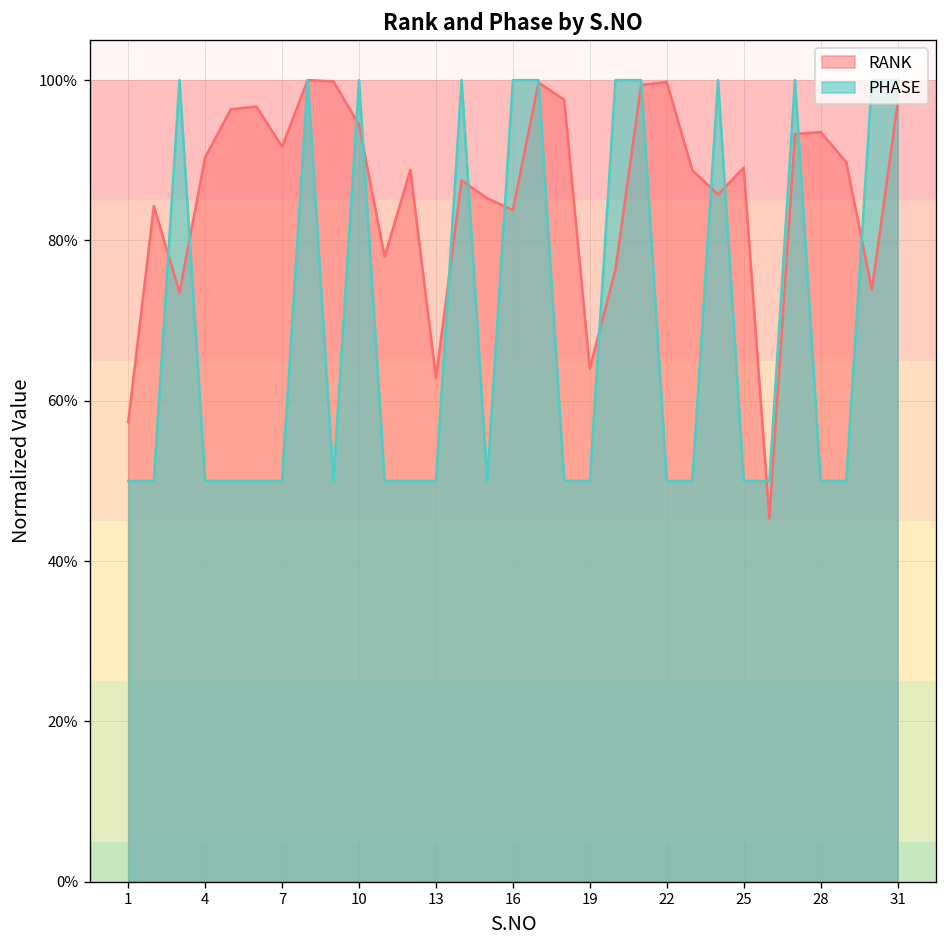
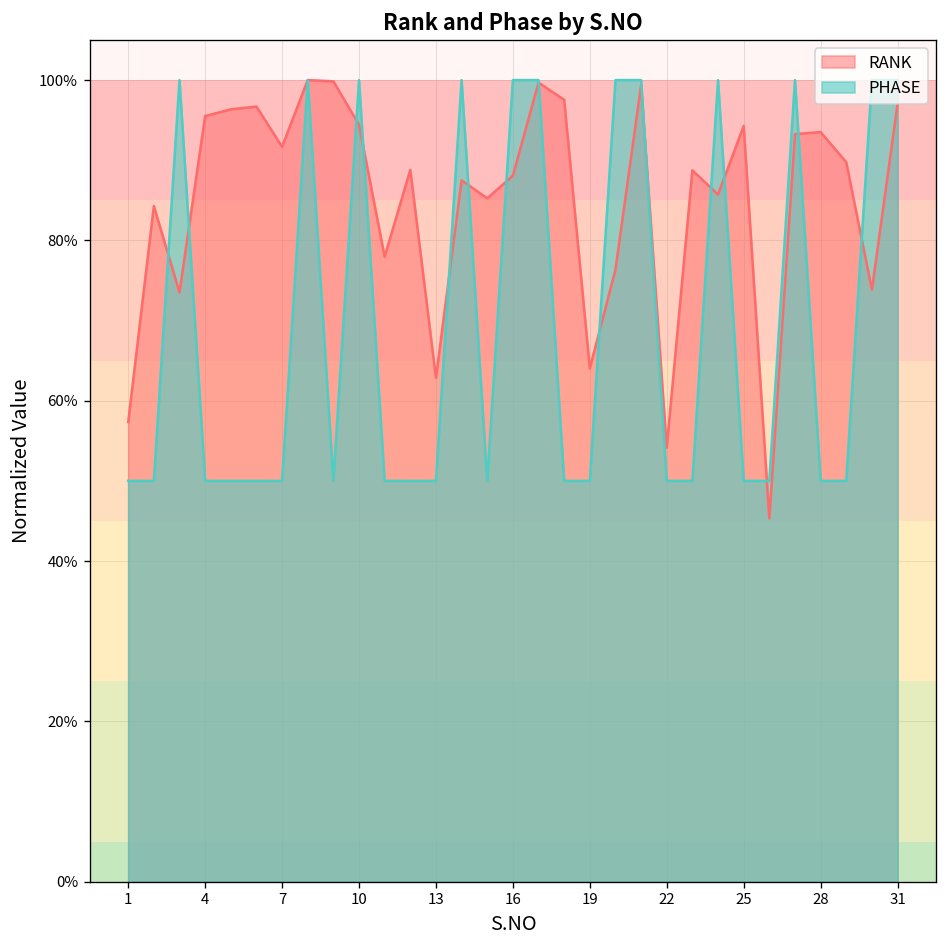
  {
    "RANK": {
      "1": "57%",
-     "4": "90%",
+     "4": "96%",
      "7": "92%",
      "10": "94%",
      "13": "63%",
-     "16": "84%",
+     "16": "88%",
      "19": "64%",
-     "22": "100%",
-     "25": "89%",
+     "22": "54%",
+     "25": "94%",
      "28": "94%",
      "31": "97%"
    },
    "PHASE": {
      "1": "50%",
      "4": "50%",
      "7": "50%",
      "10": "100%",
      "13": "50%",
      "16": "100%",
      "19": "50%",
      "22": "50%",
      "25": "50%",
      "28": "50%"
    }
  }
